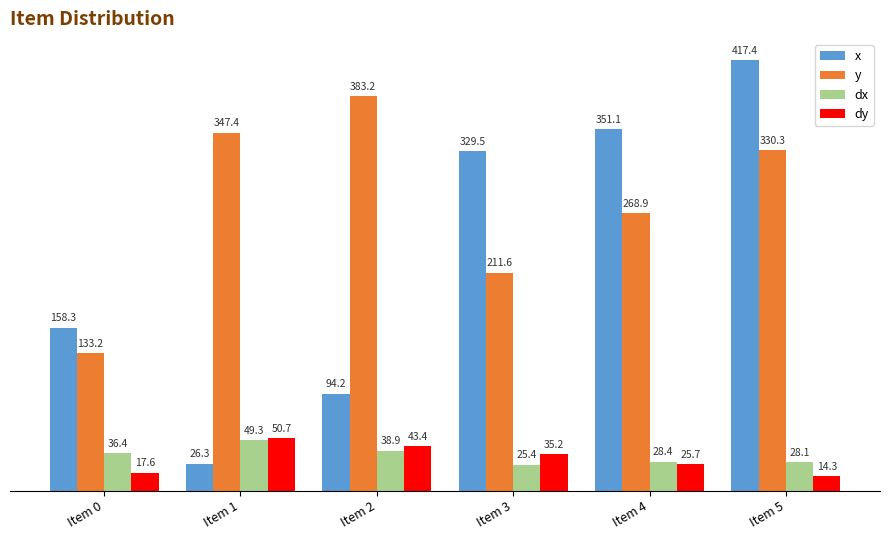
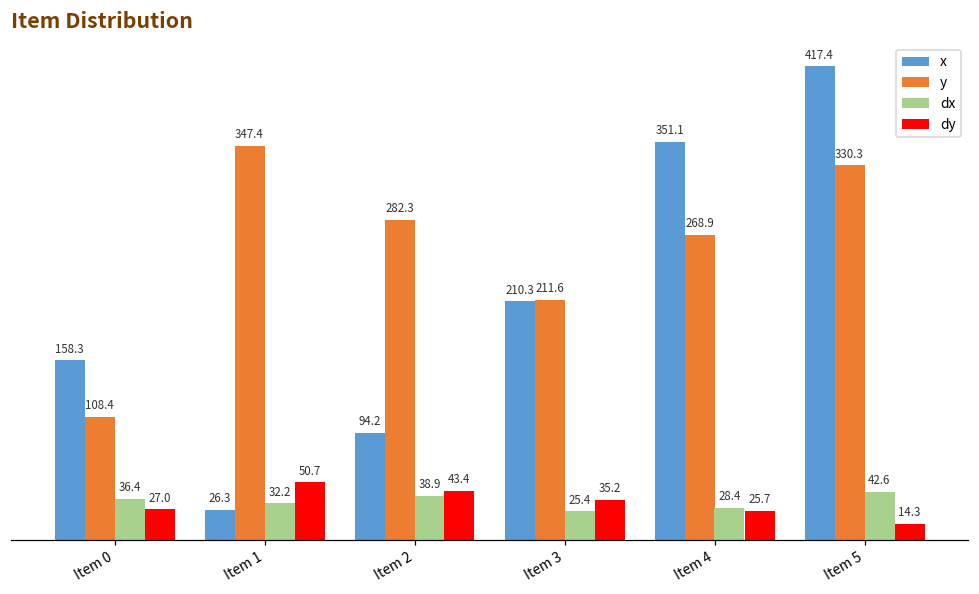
  {
    "x": {
      "Item 0": 158.3,
      "Item 1": 26.3,
      "Item 2": 94.2,
-     "Item 3": 329.5,
+     "Item 3": 210.3,
      "Item 4": 351.1,
      "Item 5": 417.4
    },
    "y": {
-     "Item 0": 133.2,
+     "Item 0": 108.4,
      "Item 1": 347.4,
-     "Item 2": 383.2,
+     "Item 2": 282.3,
      "Item 3": 211.6,
      "Item 4": 268.9,
      "Item 5": 330.3
    },
    "dx": {
      "Item 0": 36.4,
-     "Item 1": 49.3,
+     "Item 1": 32.2,
      "Item 2": 38.9,
      "Item 3": 25.4,
      "Item 4": 28.4,
-     "Item 5": 28.1
+     "Item 5": 42.6
    },
    "dy": {
-     "Item 0": 17.6,
+     "Item 0": 27.0,
      "Item 1": 50.7,
      "Item 2": 43.4,
      "Item 3": 35.2,
      "Item 4": 25.7,
      "Item 5": 14.3
    }
  }
